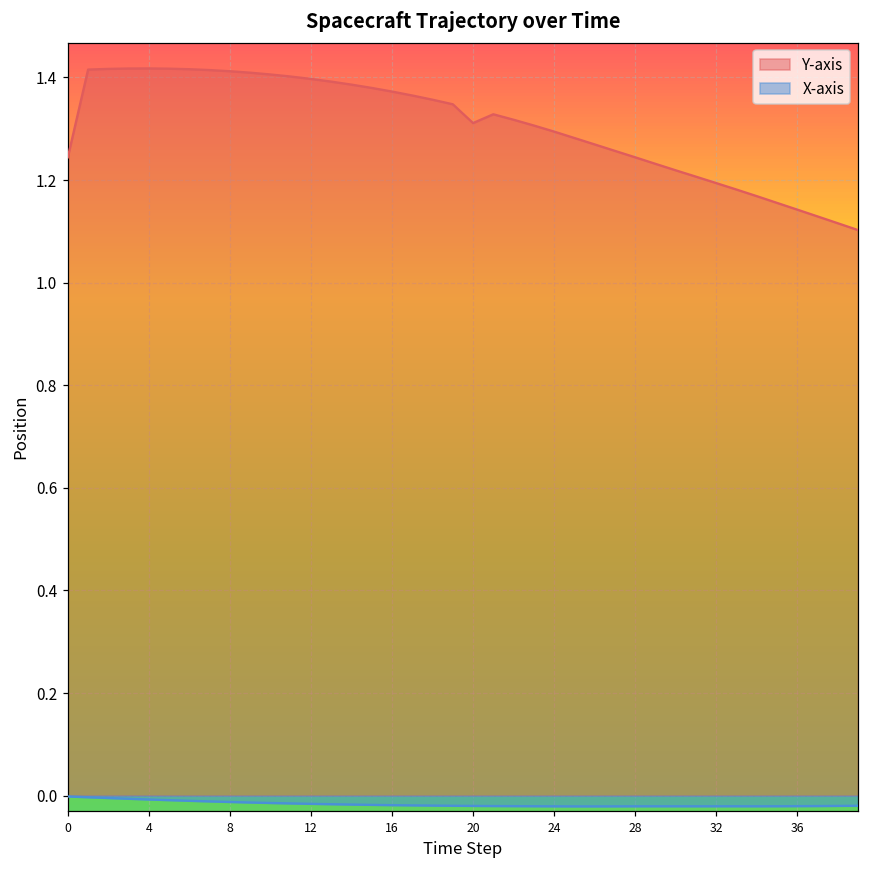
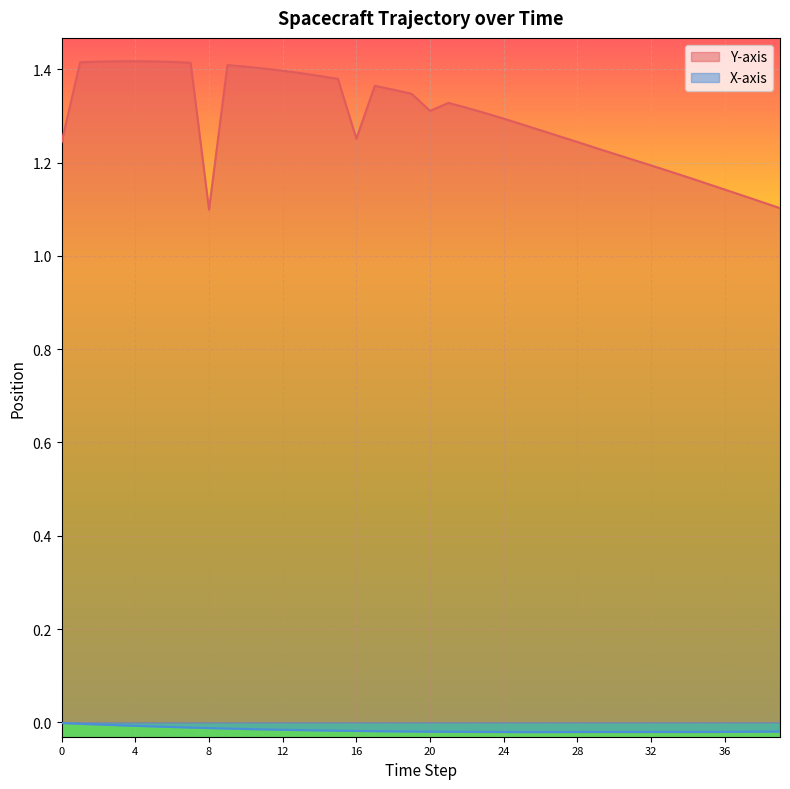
  {
    "Y-axis": {
      "0": 1.24,
      "4": 1.42,
-     "8": 1.41,
+     "8": 1.10,
      "12": 1.40,
-     "16": 1.37,
+     "16": 1.25,
      "20": 1.31,
      "24": 1.29,
      "28": 1.24,
      "32": 1.19,
      "36": 1.14
    }
  }
